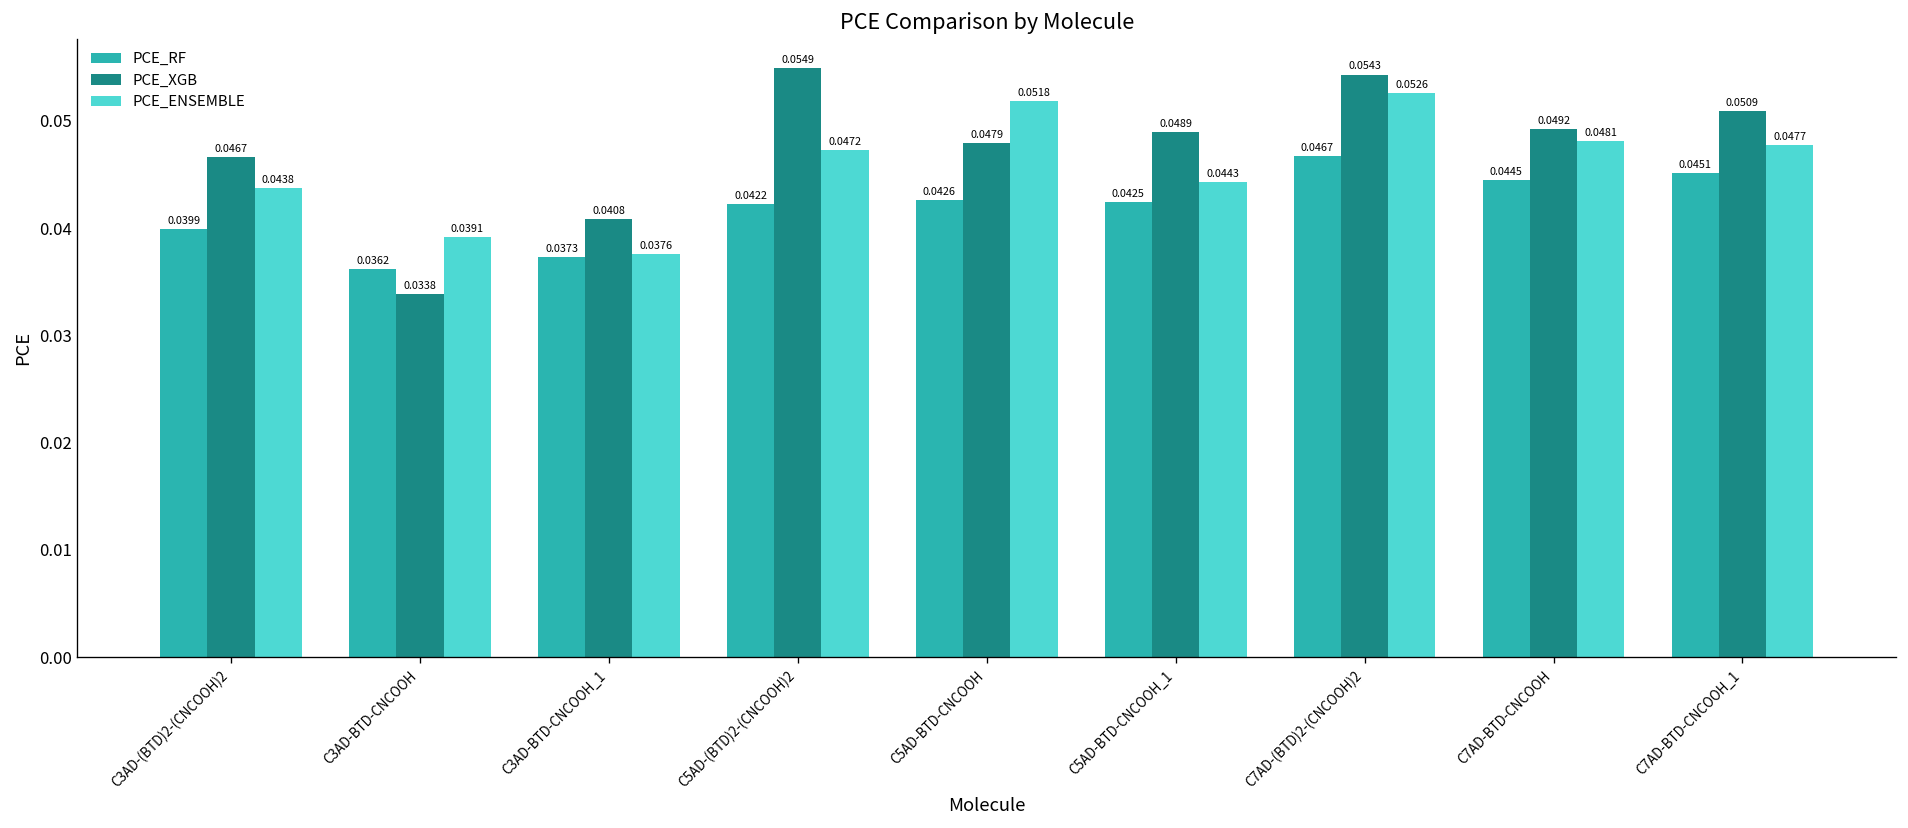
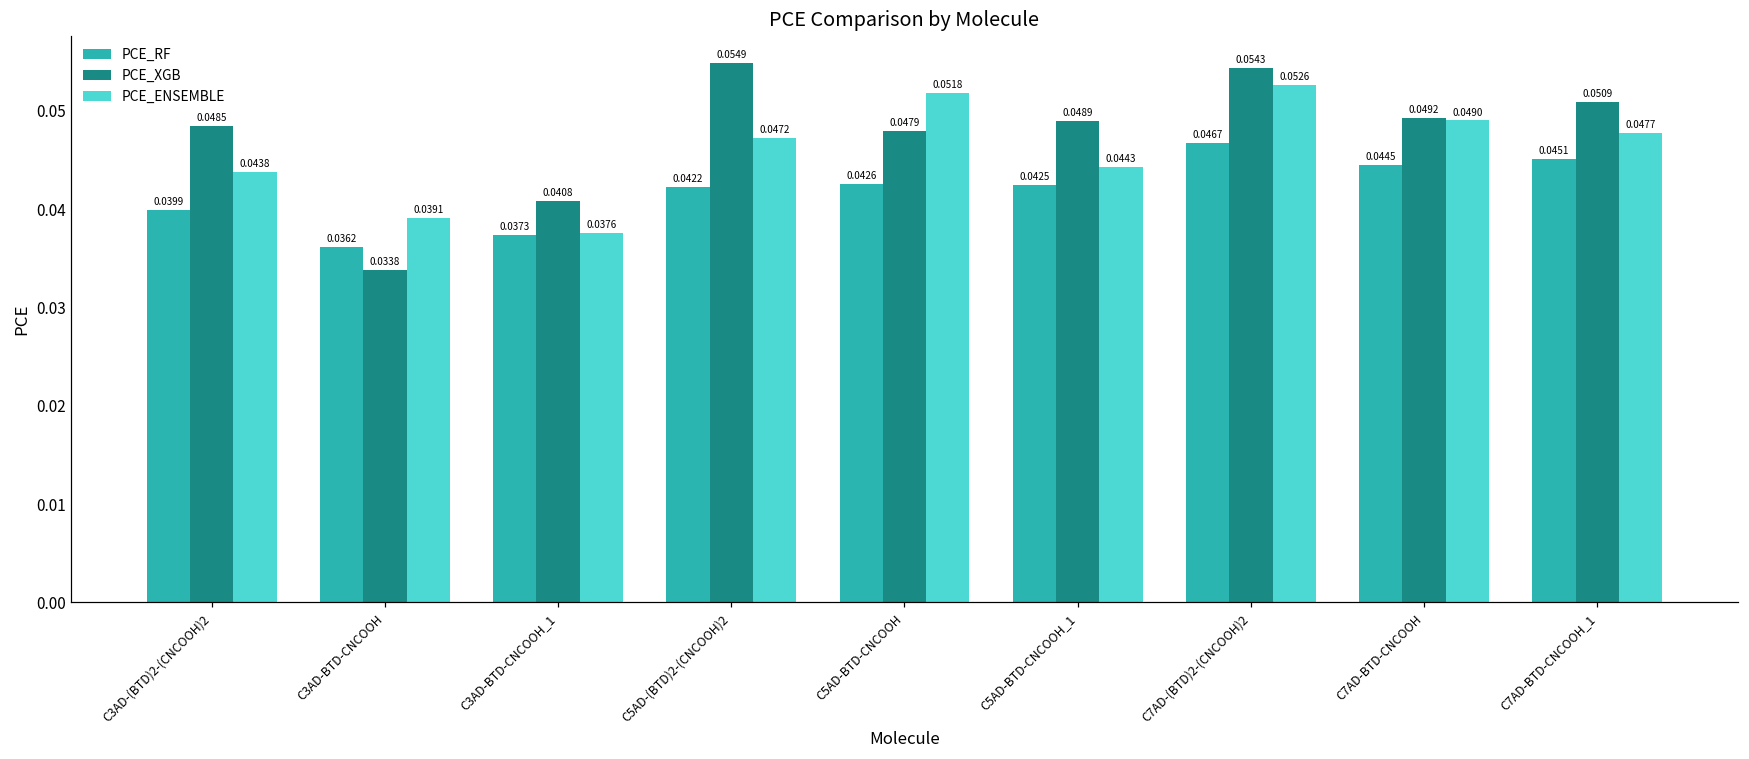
  {
    "PCE_RF": {
      "C3AD-(BTD)2-(CNCOOH)2": 0.0399,
      "C3AD-BTD-CNCOOH": 0.0362,
      "C3AD-BTD-CNCOOH_1": 0.0373,
      "C5AD-(BTD)2-(CNCOOH)2": 0.0422,
      "C5AD-BTD-CNCOOH": 0.0426,
      "C5AD-BTD-CNCOOH_1": 0.0425,
      "C7AD-(BTD)2-(CNCOOH)2": 0.0467,
      "C7AD-BTD-CNCOOH": 0.0445,
      "C7AD-BTD-CNCOOH_1": 0.0451
    },
    "PCE_XGB": {
-     "C3AD-(BTD)2-(CNCOOH)2": 0.0467,
+     "C3AD-(BTD)2-(CNCOOH)2": 0.0485,
      "C3AD-BTD-CNCOOH": 0.0338,
      "C3AD-BTD-CNCOOH_1": 0.0408,
      "C5AD-(BTD)2-(CNCOOH)2": 0.0549,
      "C5AD-BTD-CNCOOH": 0.0479,
      "C5AD-BTD-CNCOOH_1": 0.0489,
      "C7AD-(BTD)2-(CNCOOH)2": 0.0543,
      "C7AD-BTD-CNCOOH": 0.0492,
      "C7AD-BTD-CNCOOH_1": 0.0509
    },
    "PCE_ENSEMBLE": {
      "C3AD-(BTD)2-(CNCOOH)2": 0.0438,
      "C3AD-BTD-CNCOOH": 0.0391,
      "C3AD-BTD-CNCOOH_1": 0.0376,
      "C5AD-(BTD)2-(CNCOOH)2": 0.0472,
      "C5AD-BTD-CNCOOH": 0.0518,
      "C5AD-BTD-CNCOOH_1": 0.0443,
      "C7AD-(BTD)2-(CNCOOH)2": 0.0526,
-     "C7AD-BTD-CNCOOH": 0.0481,
+     "C7AD-BTD-CNCOOH": 0.0490,
      "C7AD-BTD-CNCOOH_1": 0.0477
    }
  }
